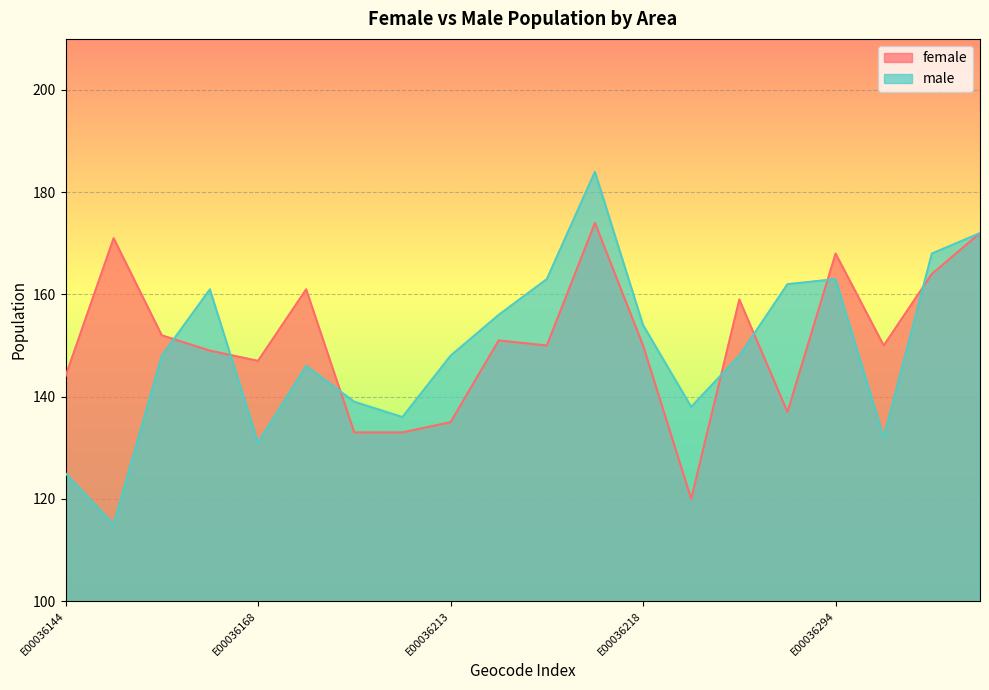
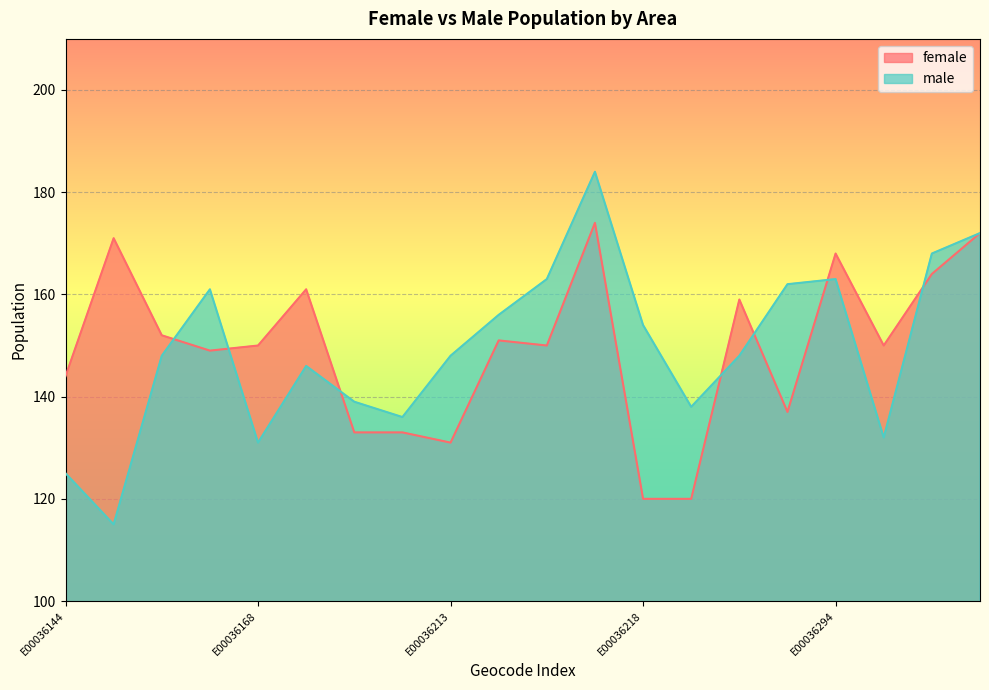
  {
    "female": {
      "E00036144": 144,
-     "E00036168": 147,
-     "E00036213": 135,
-     "E00036218": 150,
+     "E00036168": 150,
+     "E00036213": 131,
+     "E00036218": 120,
      "E00036294": 168
    },
    "male": {
      "E00036144": 125,
      "E00036168": 131,
      "E00036213": 148,
      "E00036218": 154,
      "E00036294": 163
    }
  }
